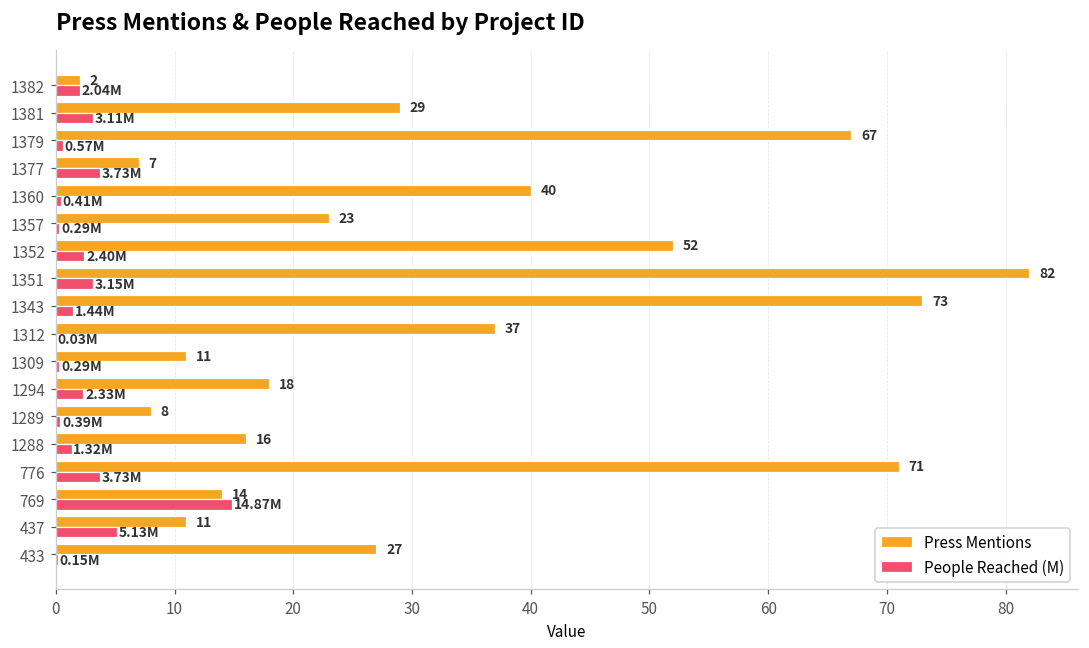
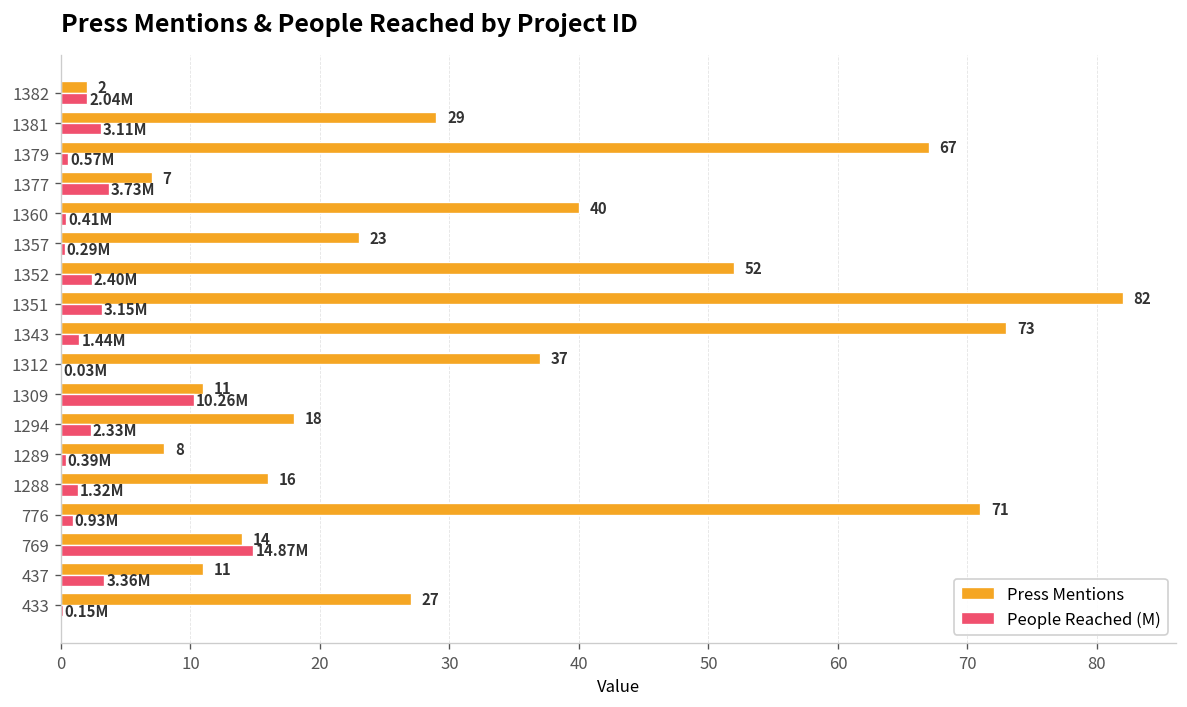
  {
    "Press Mentions": {
      "1381": "29",
      "1379": "67",
      "1377": "7",
      "1360": "40",
      "1357": "23",
      "1352": "52",
      "1351": "82",
      "1343": "73",
      "1312": "37",
      "1309": "11",
      "1294": "18",
      "1289": "8",
      "1288": "16",
      "776": "71",
      "437": "11",
      "433": "27"
    },
    "People Reached (M)": {
      "1382": "2.04M",
      "1381": "3.11M",
      "1379": "0.57M",
      "1377": "3.73M",
      "1360": "0.41M",
      "1357": "0.29M",
      "1352": "2.40M",
      "1351": "3.15M",
      "1343": "1.44M",
      "1312": "0.03M",
-     "1309": "0.29M",
+     "1309": "10.26M",
      "1294": "2.33M",
      "1289": "0.39M",
      "1288": "1.32M",
-     "776": "3.73M",
+     "776": "0.93M",
      "769": "14.87M",
-     "437": "5.13M",
+     "437": "3.36M",
      "433": "0.15M"
    }
  }
